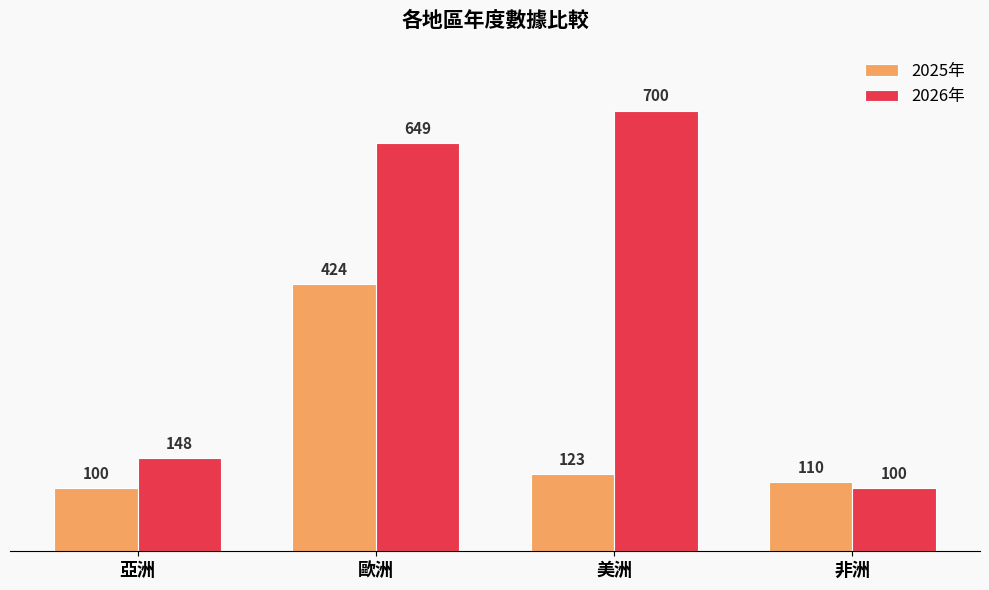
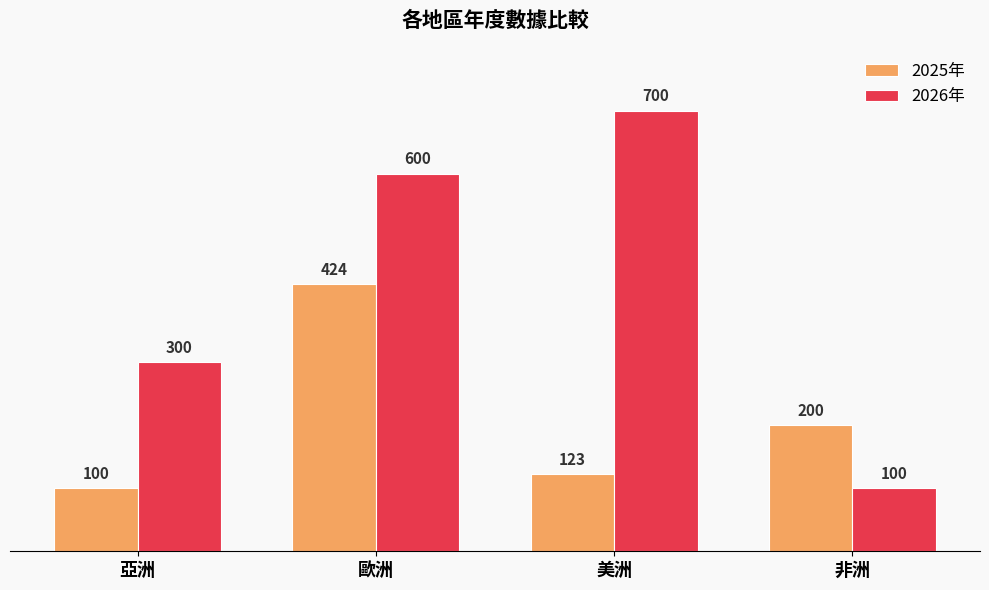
  {
    "2025年": {
      "亞洲": 100,
      "歐洲": 424,
      "美洲": 123,
-     "非洲": 110
+     "非洲": 200
    },
    "2026年": {
-     "亞洲": 148,
-     "歐洲": 649,
+     "亞洲": 300,
+     "歐洲": 600,
      "美洲": 700,
      "非洲": 100
    }
  }
